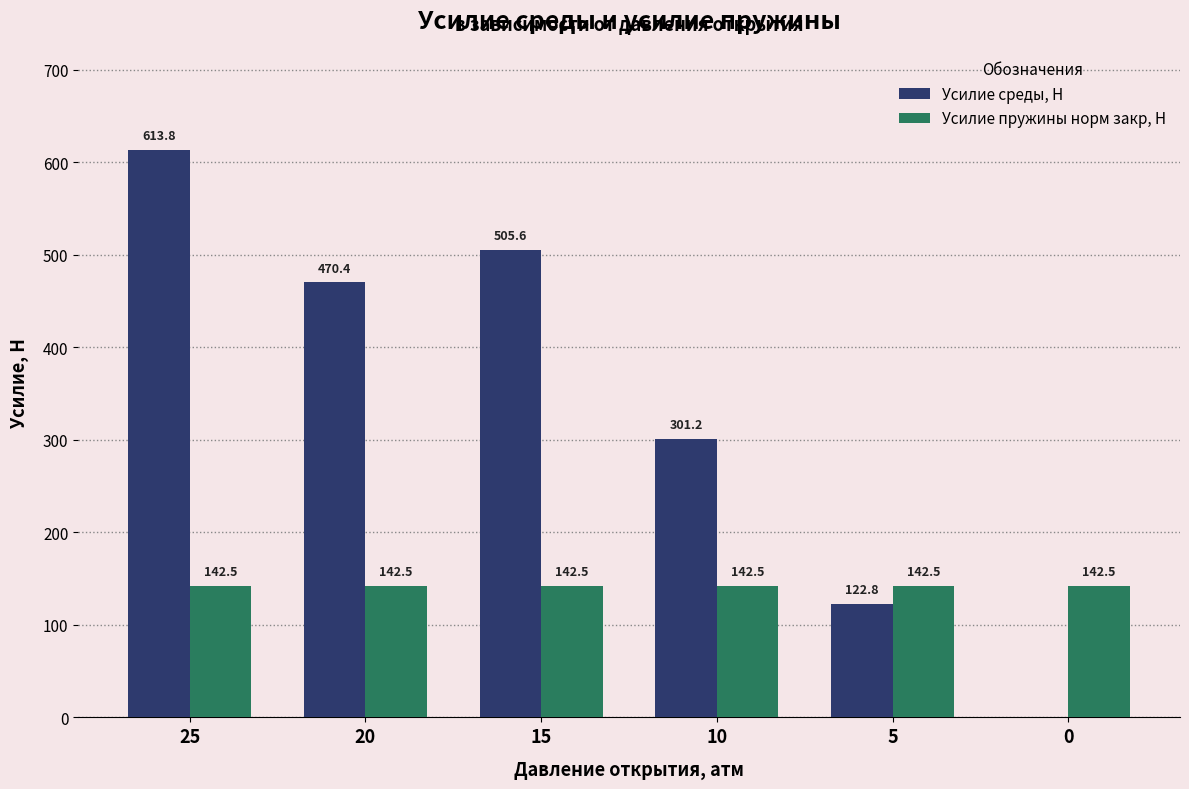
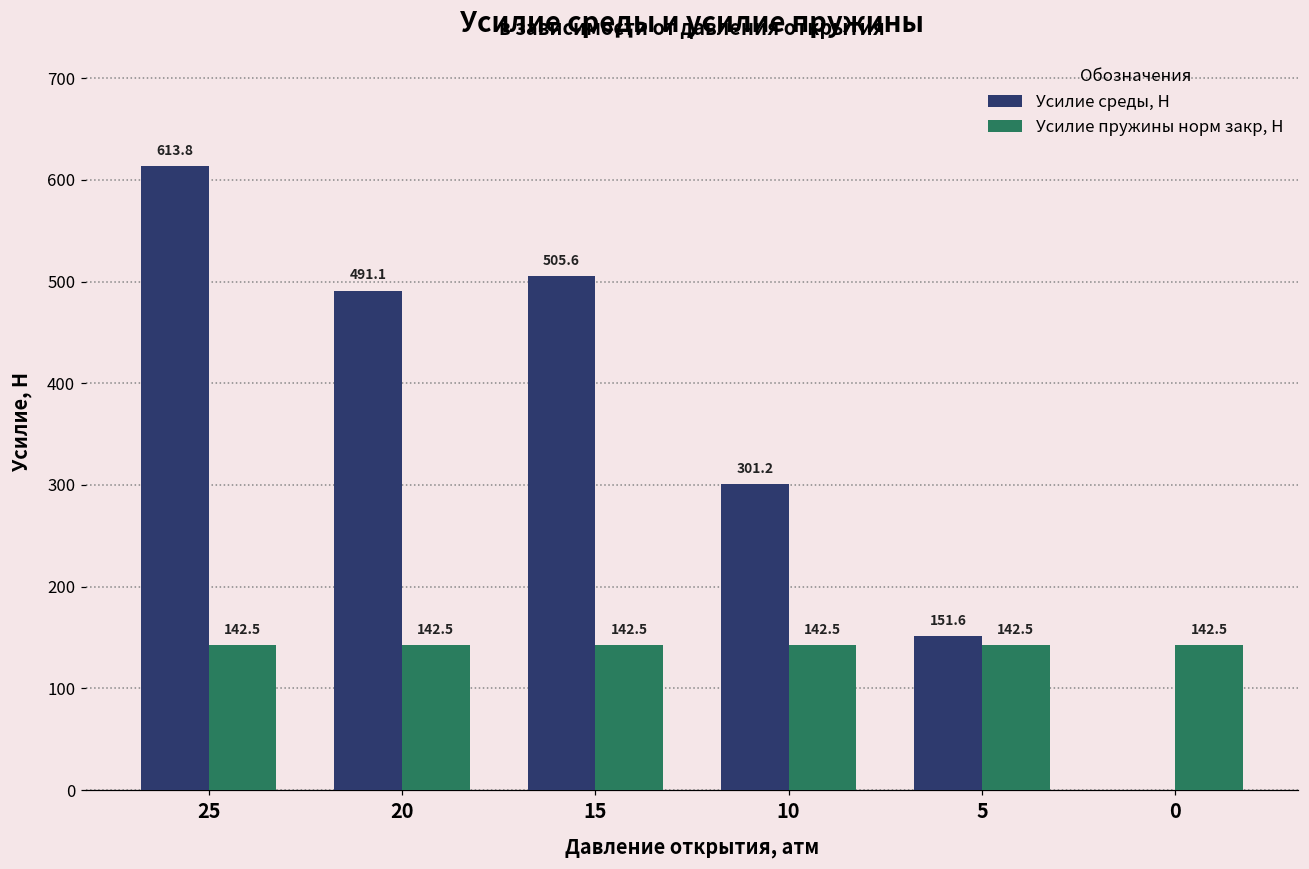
  {
    "Усилие среды, Н": {
      "25": 613.8,
-     "20": 470.4,
+     "20": 491.1,
      "15": 505.6,
      "10": 301.2,
-     "5": 122.8
+     "5": 151.6
    },
    "Усилие пружины норм закр, Н": {
      "25": 142.5,
      "20": 142.5,
      "15": 142.5,
      "10": 142.5,
      "5": 142.5,
      "0": 142.5
    }
  }
